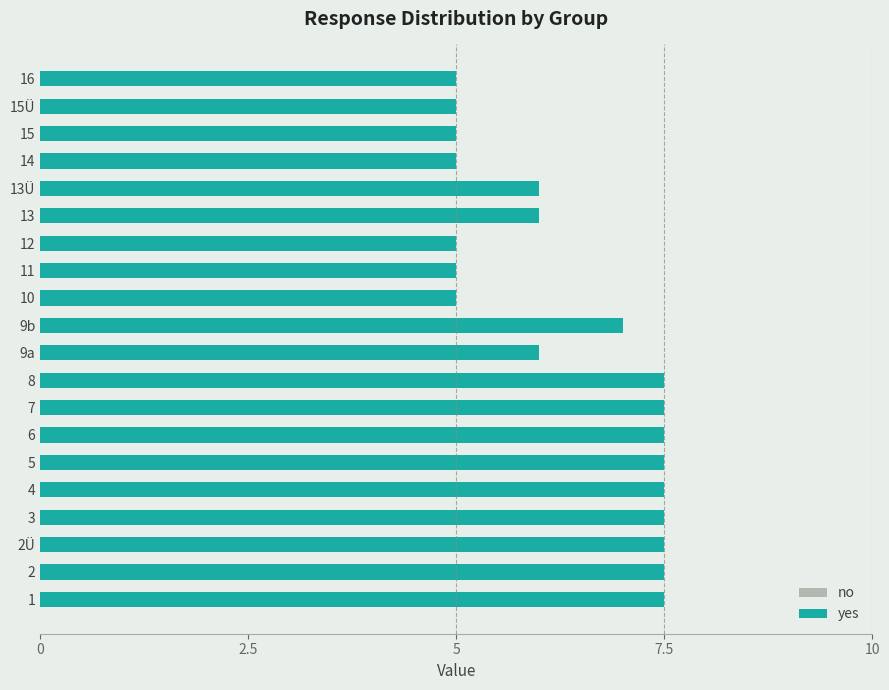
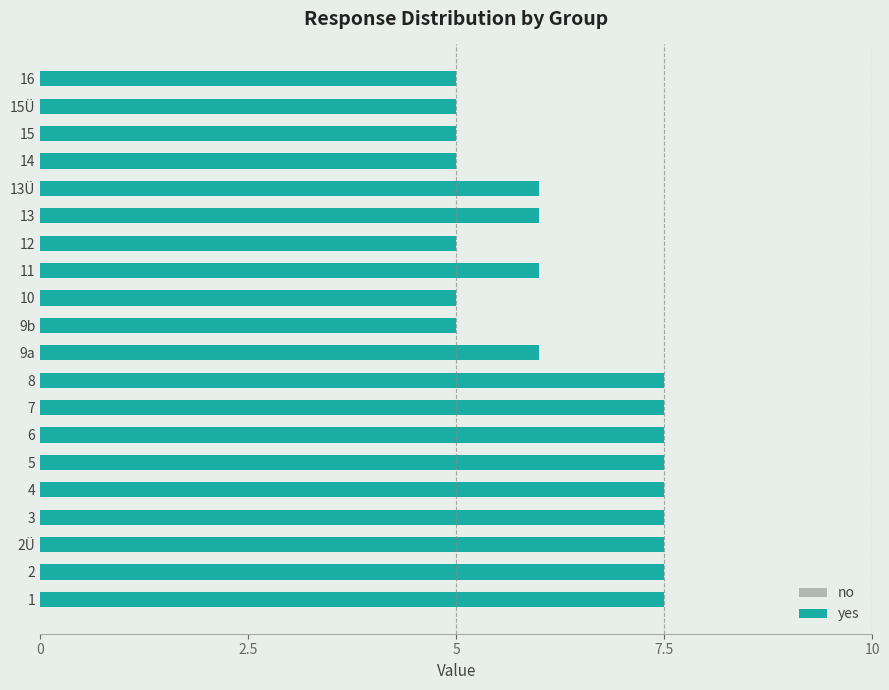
  {
    "no": {
      "16": 0,
      "15Ü": 0,
      "15": 0,
      "14": 0,
      "13Ü": 0,
      "13": 0,
      "12": 0,
      "11": 0,
      "10": 0,
      "9b": 0,
      "9a": 0,
      "8": 0,
      "7": 0,
      "6": 0,
      "5": 0,
      "4": 0,
      "3": 0,
      "2Ü": 0,
      "2": 0,
      "1": 0
    },
    "yes": {
      "16": 5,
      "15Ü": 5,
      "15": 5,
      "14": 5,
      "13Ü": 6,
      "13": 6,
      "12": 5,
-     "11": 5,
+     "11": 6,
      "10": 5,
-     "9b": 7,
+     "9b": 5,
      "9a": 6,
      "8": 7.5,
      "7": 7.5,
      "6": 7.5,
      "5": 7.5,
      "4": 7.5,
      "3": 7.5,
      "2Ü": 7.5,
      "2": 7.5,
      "1": 7.5
    }
  }
